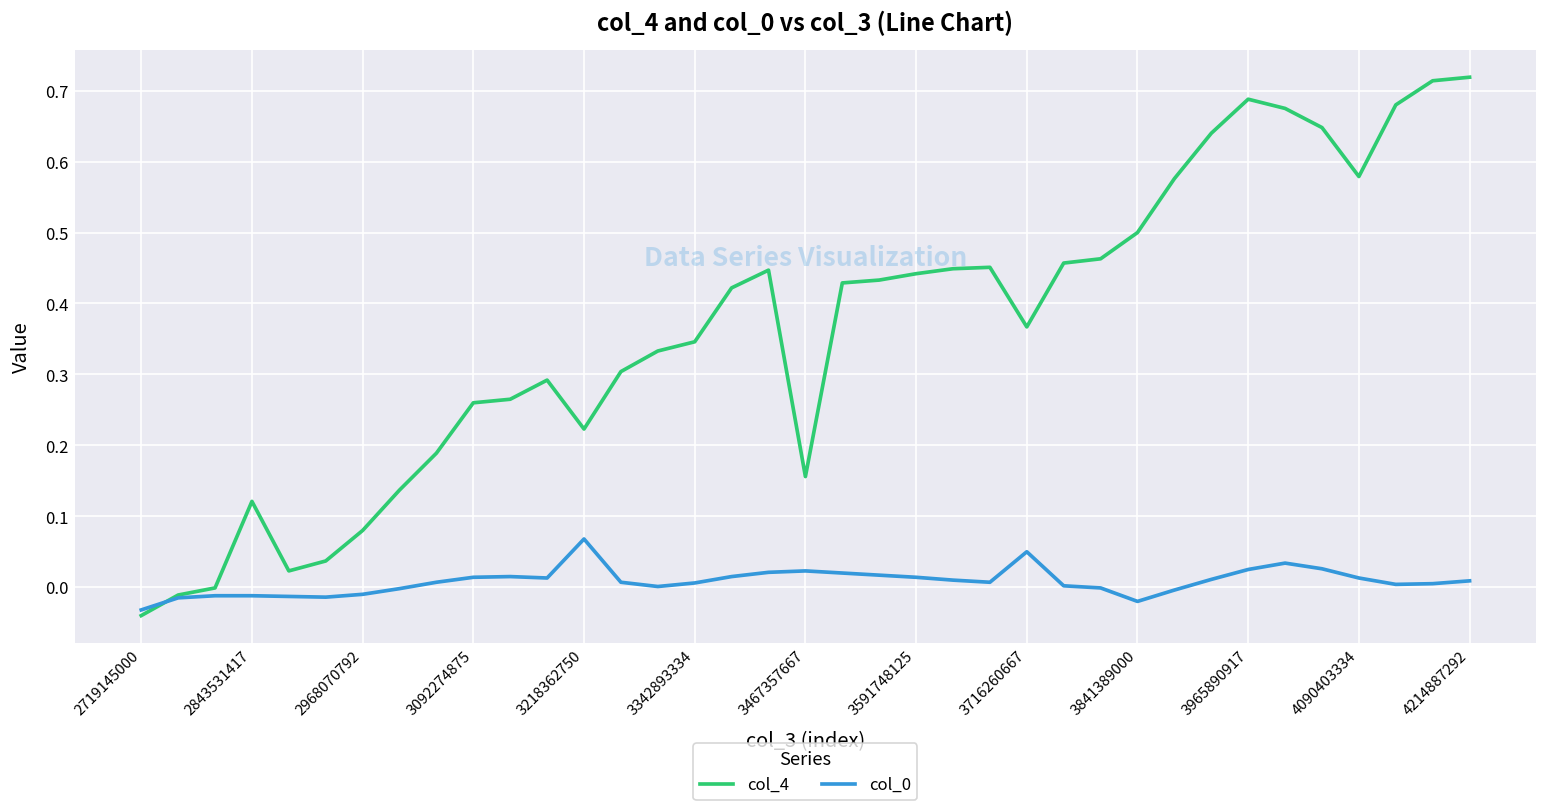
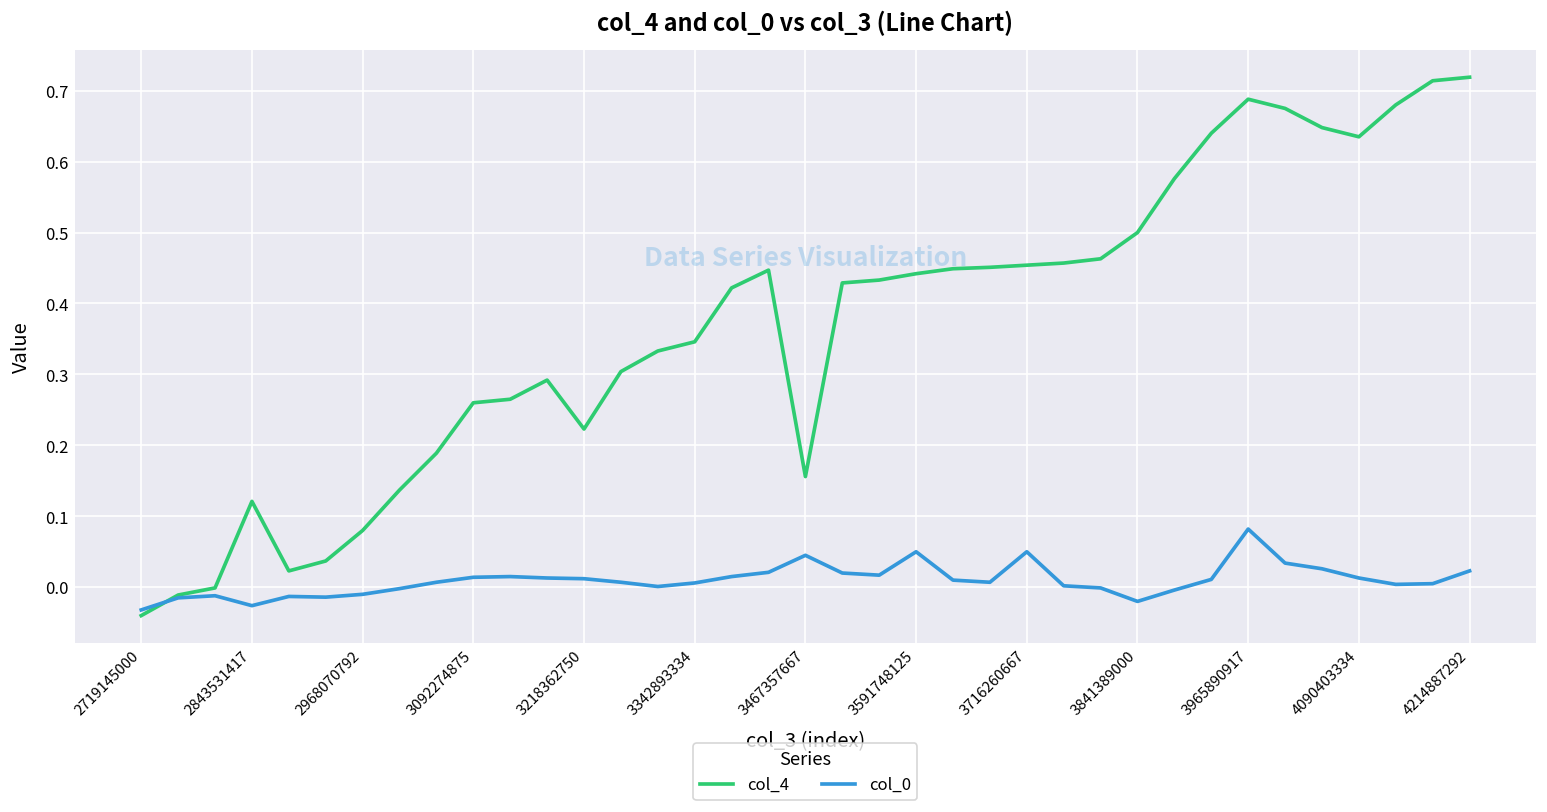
  {
    "col_4": {
      "2719145000": -0.04,
      "2843531417": 0.12,
      "2968070792": 0.08,
      "3092274875": 0.26,
      "3218362750": 0.22,
      "3342893334": 0.35,
      "3467357667": 0.16,
      "3591748125": 0.44,
-     "3716260667": 0.37,
+     "3716260667": 0.45,
      "3841389000": 0.50,
      "3965890917": 0.69,
-     "4090403334": 0.58,
+     "4090403334": 0.64,
      "4214887292": 0.72
    },
    "col_0": {
      "2719145000": -0.03,
-     "2843531417": -0.01,
+     "2843531417": -0.03,
      "2968070792": -0.01,
      "3092274875": 0.01,
-     "3218362750": 0.07,
+     "3218362750": 0.01,
      "3342893334": 0.01,
-     "3467357667": 0.02,
-     "3591748125": 0.01,
+     "3467357667": 0.05,
+     "3591748125": 0.05,
      "3716260667": 0.05,
      "3841389000": -0.02,
-     "3965890917": 0.03,
+     "3965890917": 0.08,
      "4090403334": 0.01,
-     "4214887292": 0.01
+     "4214887292": 0.02
    }
  }
